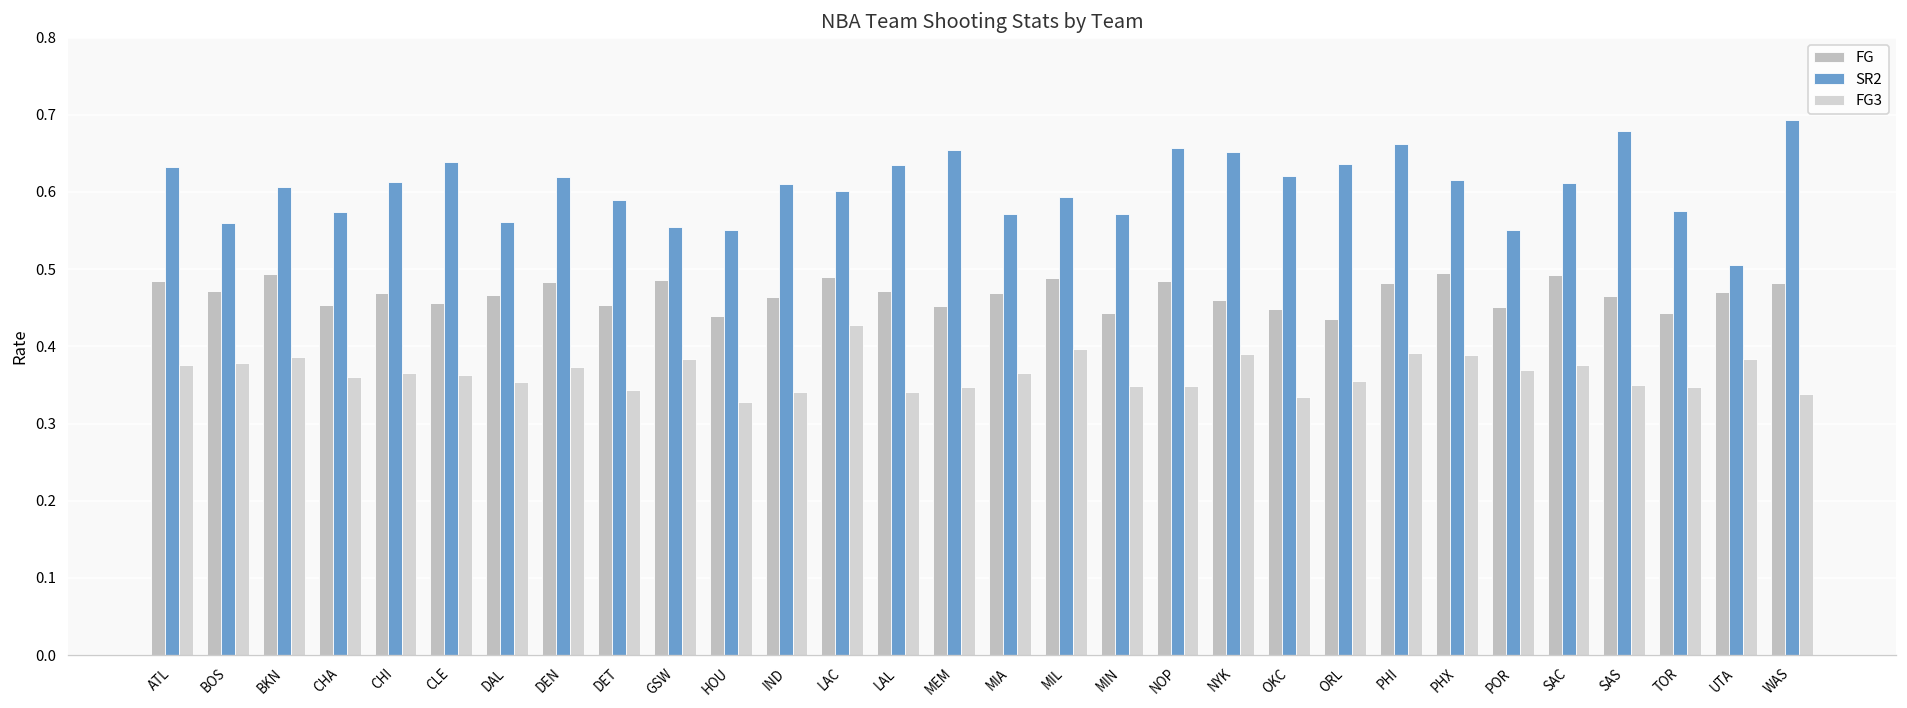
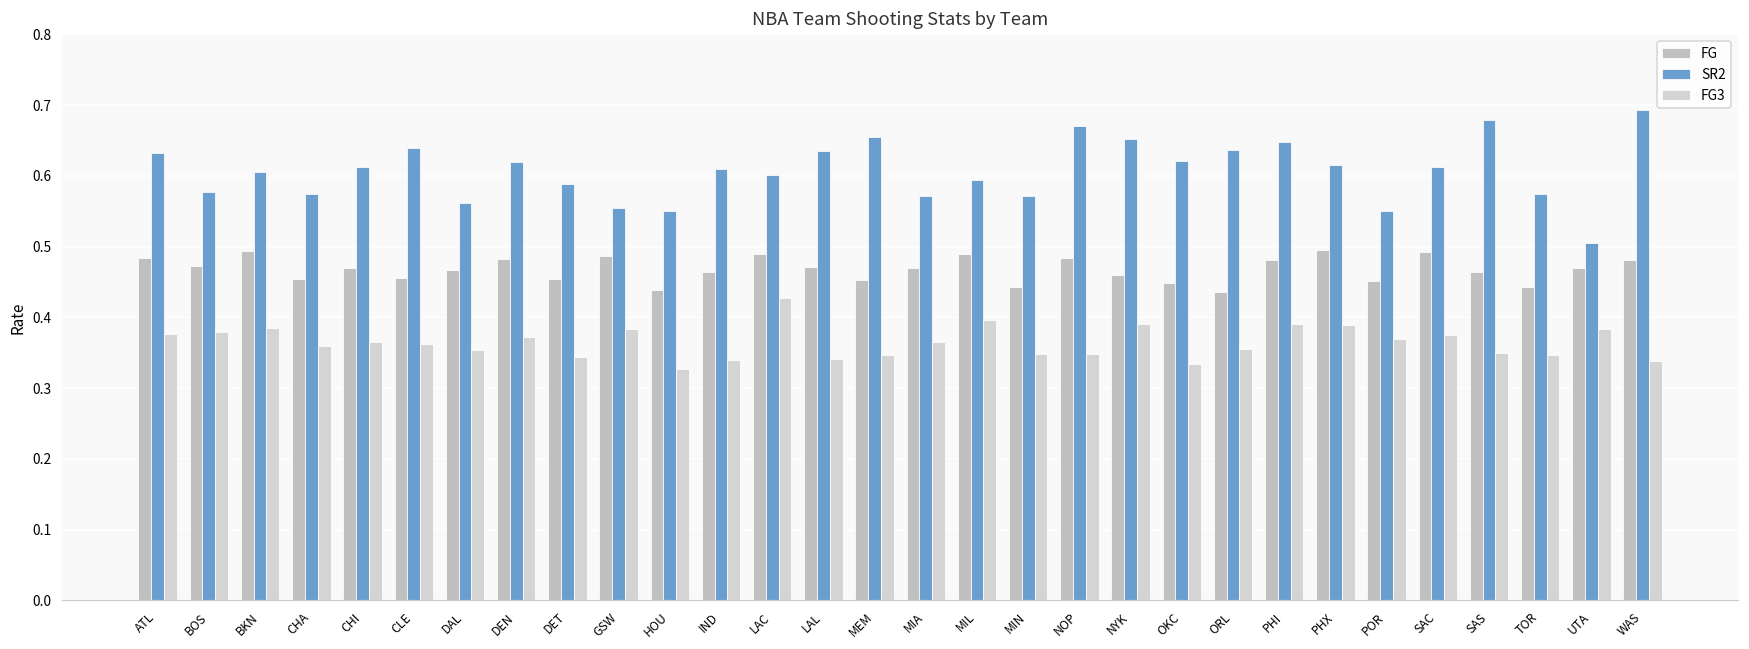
  {
    "SR2": {
      "ATL": 0.63,
-     "BOS": 0.56,
+     "BOS": 0.58,
      "BKN": 0.61,
      "CHA": 0.57,
      "CHI": 0.61,
      "CLE": 0.64,
      "DAL": 0.56,
      "DEN": 0.62,
      "DET": 0.59,
      "GSW": 0.56,
      "HOU": 0.55,
      "IND": 0.61,
      "LAC": 0.60,
      "LAL": 0.64,
      "MEM": 0.65,
      "MIA": 0.57,
      "MIL": 0.59,
      "MIN": 0.57,
-     "NOP": 0.66,
+     "NOP": 0.67,
      "NYK": 0.65,
      "OKC": 0.62,
      "ORL": 0.64,
-     "PHI": 0.66,
+     "PHI": 0.65,
      "PHX": 0.62,
      "POR": 0.55,
      "SAC": 0.61,
      "SAS": 0.68,
      "TOR": 0.57,
      "UTA": 0.51,
      "WAS": 0.69
    }
  }
